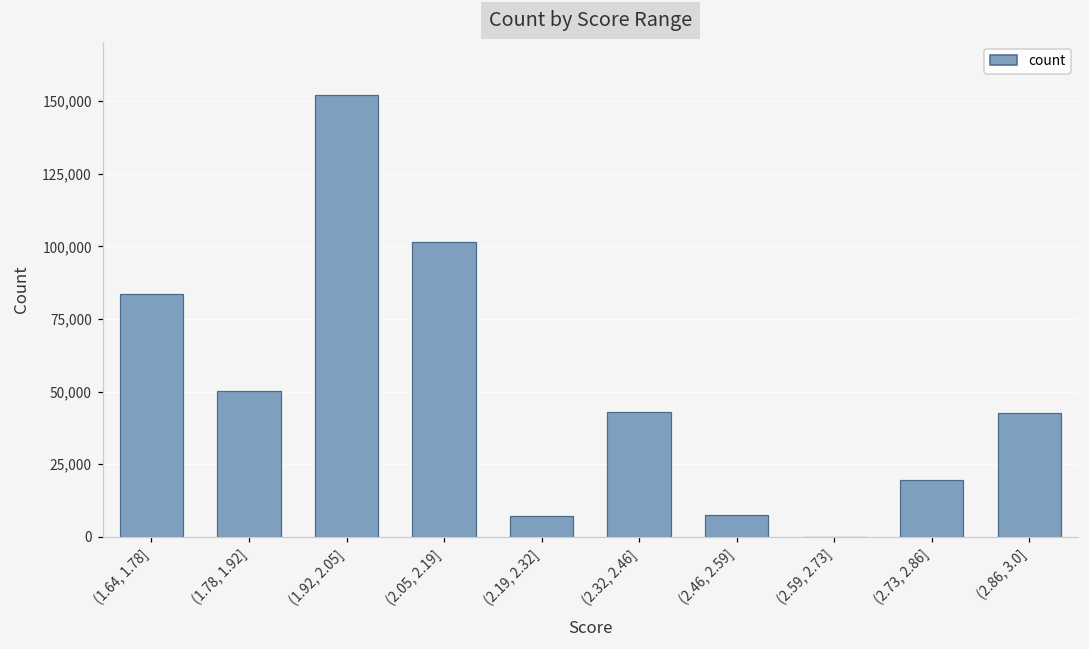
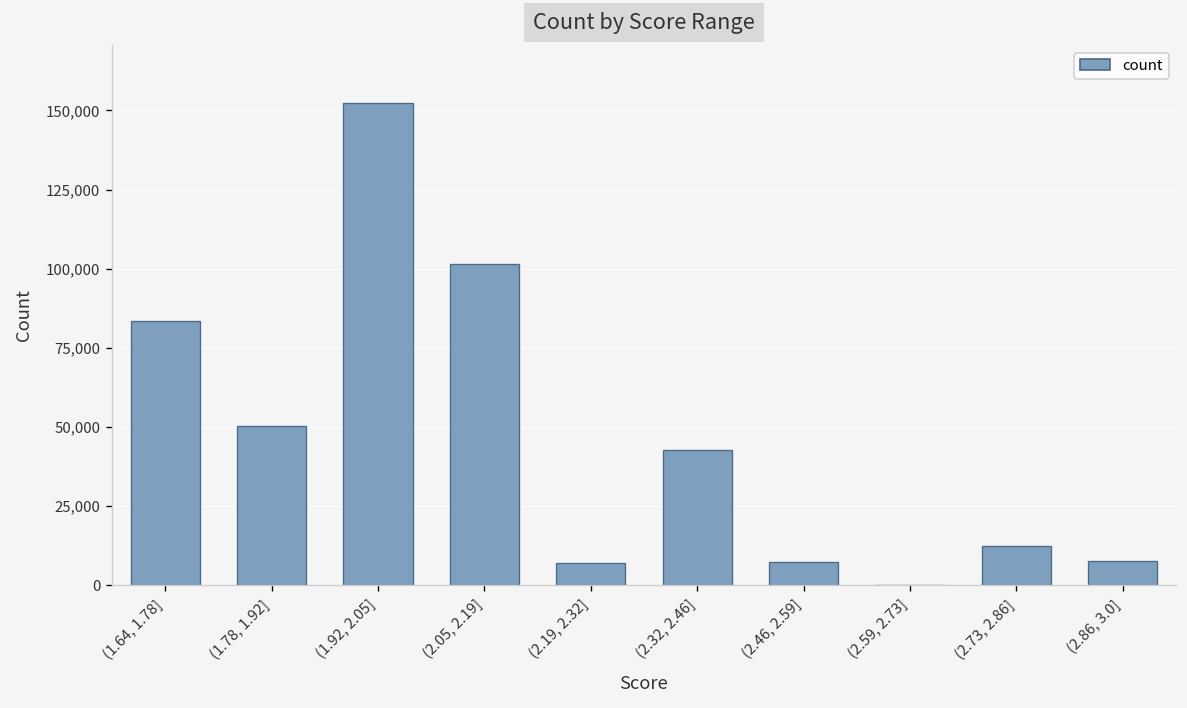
  {
    "(1.64, 1.78]": "84,000",
    "(1.78, 1.92]": "50,000",
    "(1.92, 2.05]": "152,000",
    "(2.05, 2.19]": "102,000",
    "(2.19, 2.32]": "7,000",
    "(2.32, 2.46]": "43,000",
    "(2.46, 2.59]": "7,000",
    "(2.59, 2.73]": "0",
-   "(2.73, 2.86]": "20,000",
-   "(2.86, 3.0]": "43,000"
+   "(2.73, 2.86]": "13,000",
+   "(2.86, 3.0]": "8,000"
  }
